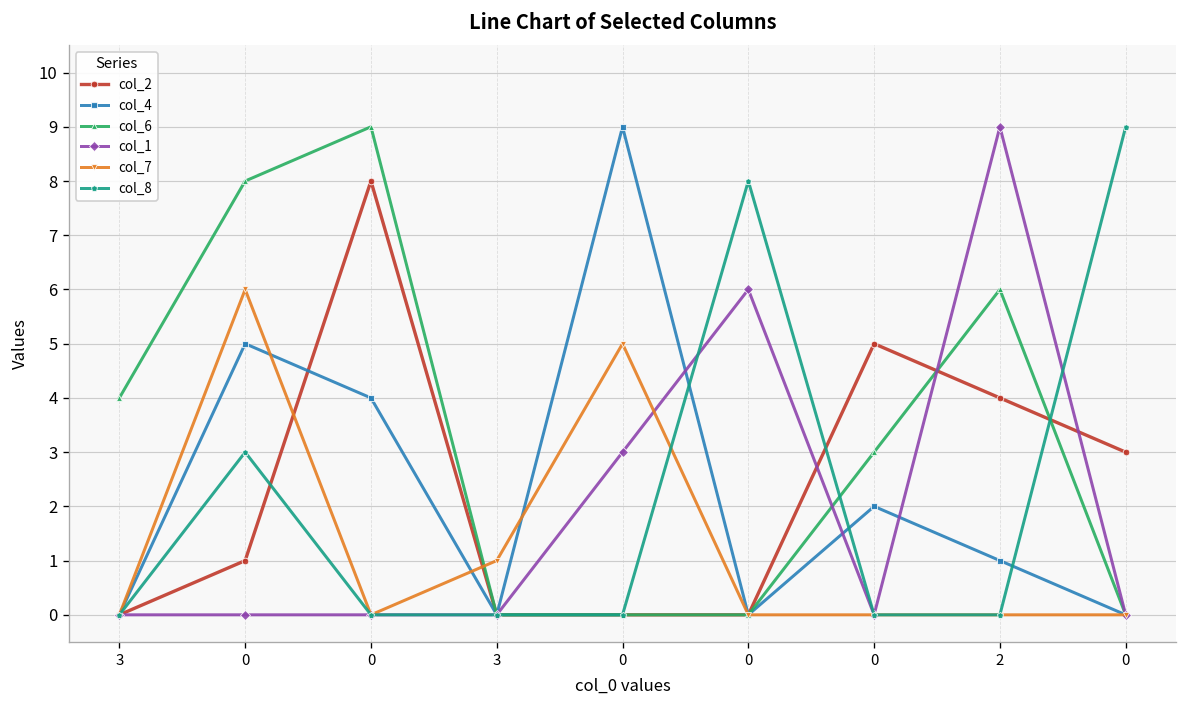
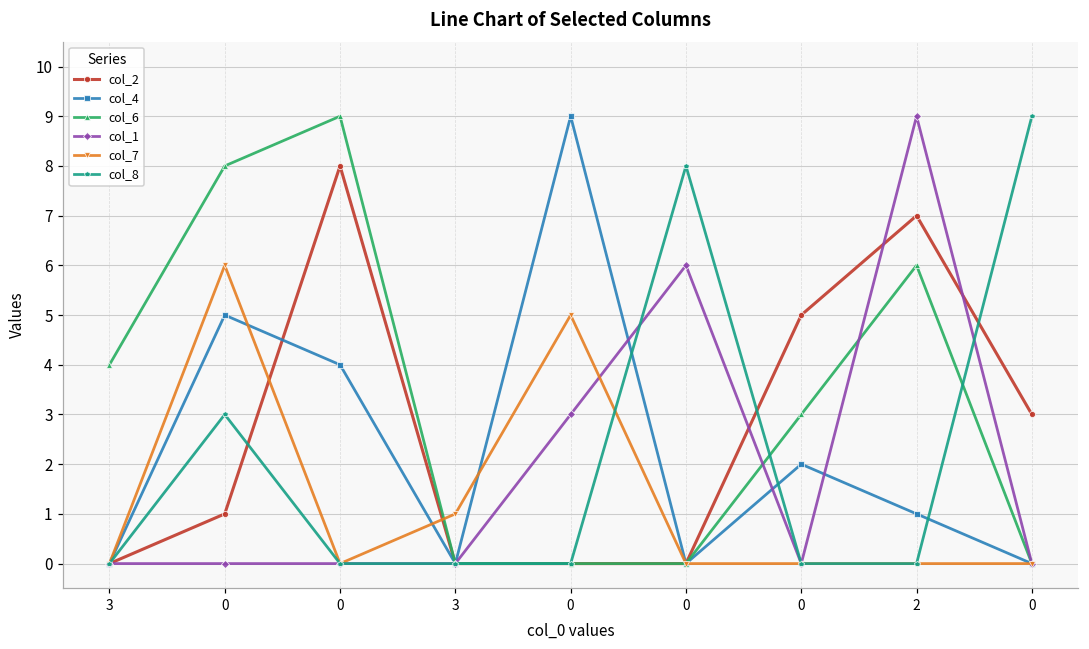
  {
    "col_2": {
-     "2": 4
+     "2": 7
    },
    "col_4": {
      "2": 1
    },
    "col_1": {
      "2": 9
    }
  }
